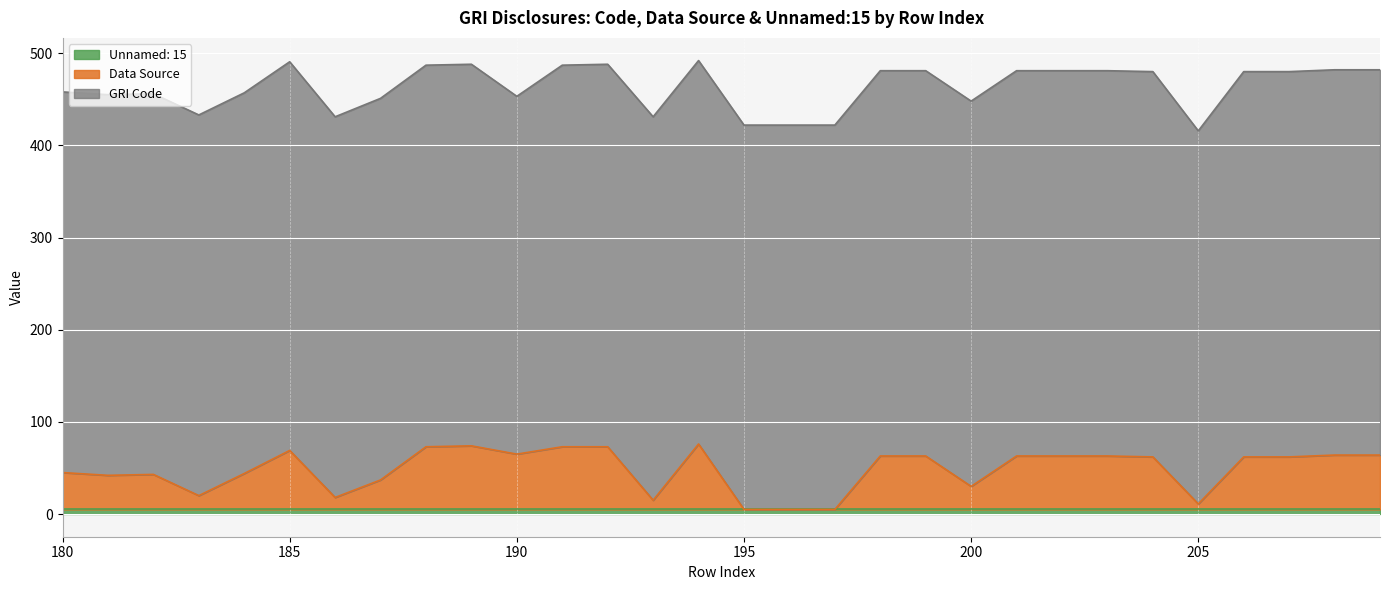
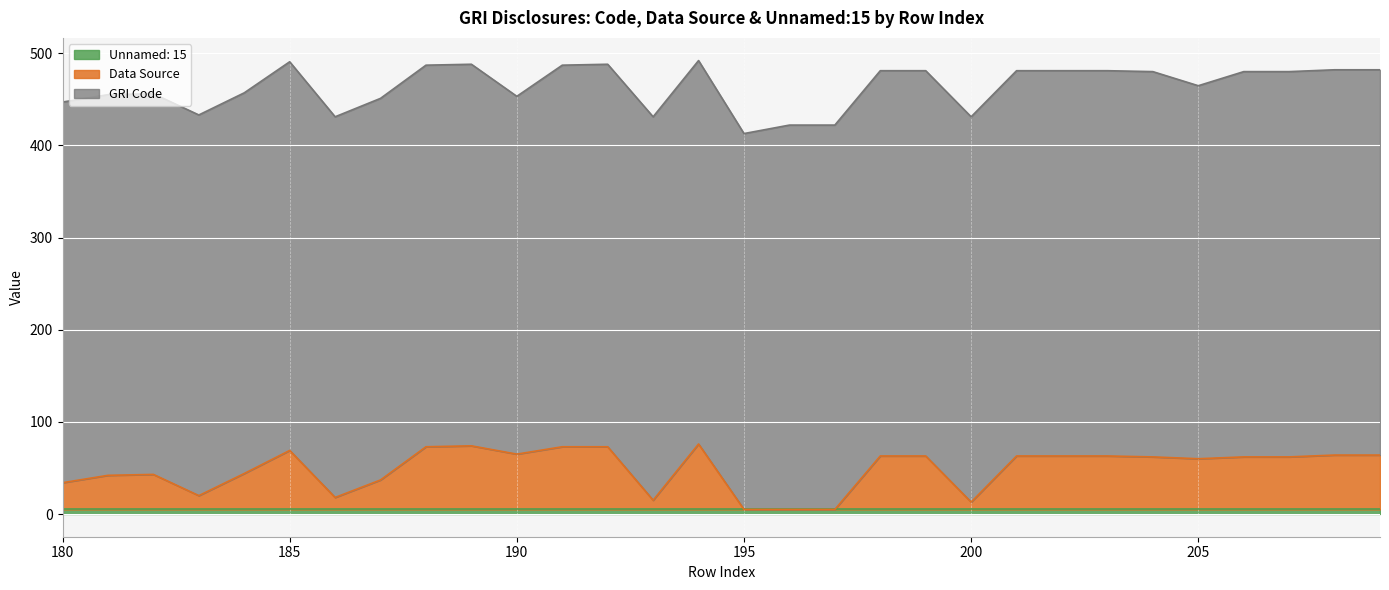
  {
    "Unnamed: 15": {
      "180": 10,
      "185": 10,
      "190": 10,
      "200": 10,
      "205": 10
    },
    "Data Source": {
-     "180": 50,
-     "200": 30,
-     "205": 10
+     "180": 30,
+     "200": 10,
+     "205": 60
    },
    "GRI Code": {
      "180": 410,
-     "195": 420,
+     "195": 410,
      "200": 420,
      "205": 400
    }
  }
